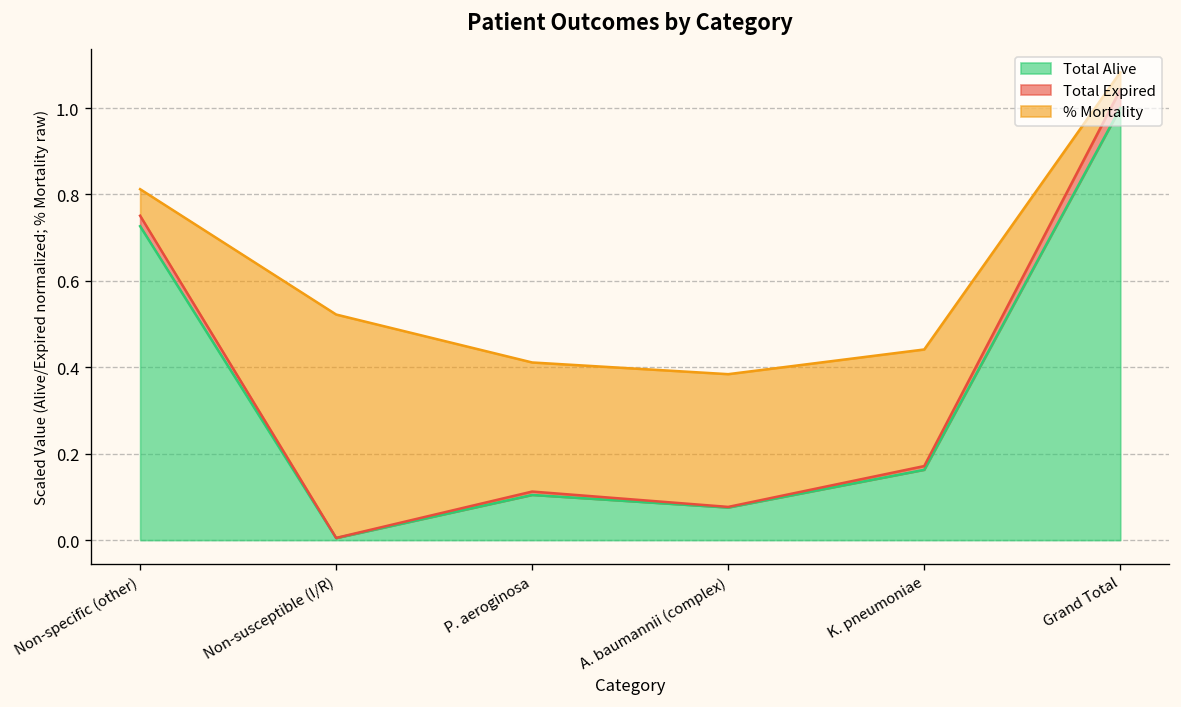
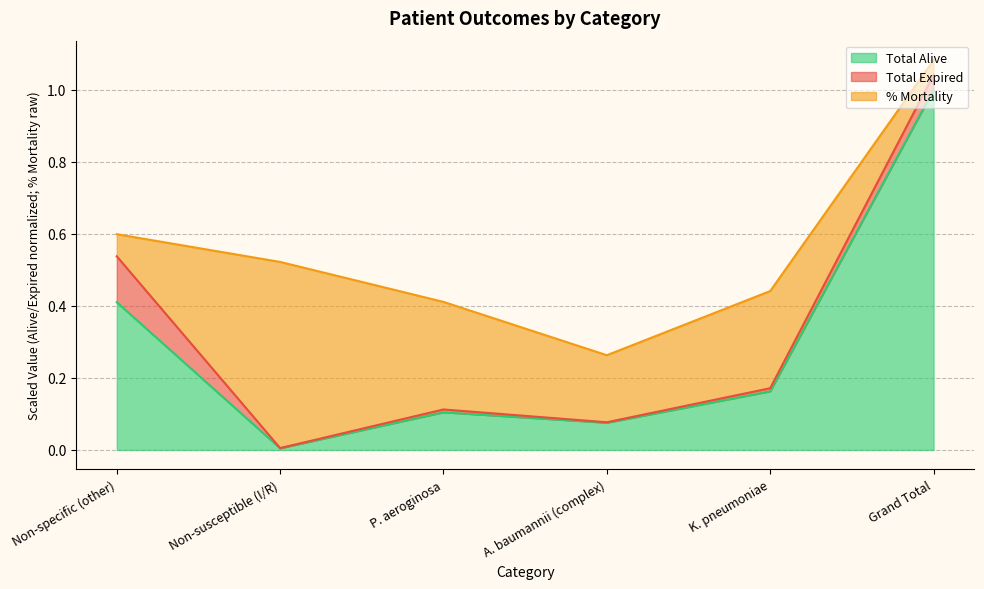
  {
    "Total Alive": {
-     "Non-specific (other)": 0.73,
+     "Non-specific (other)": 0.41,
      "P. aeroginosa": 0.10,
      "K. pneumoniae": 0.16
    },
    "Total Expired": {
-     "Non-specific (other)": 0.02,
+     "Non-specific (other)": 0.13,
      "P. aeroginosa": 0.01,
      "K. pneumoniae": 0.01
    },
    "% Mortality": {
      "Non-specific (other)": 0.06,
      "Non-susceptible (I/R)": 0.52,
      "P. aeroginosa": 0.30,
-     "A. baumannii (complex)": 0.31,
+     "A. baumannii (complex)": 0.19,
      "K. pneumoniae": 0.27
    }
  }
